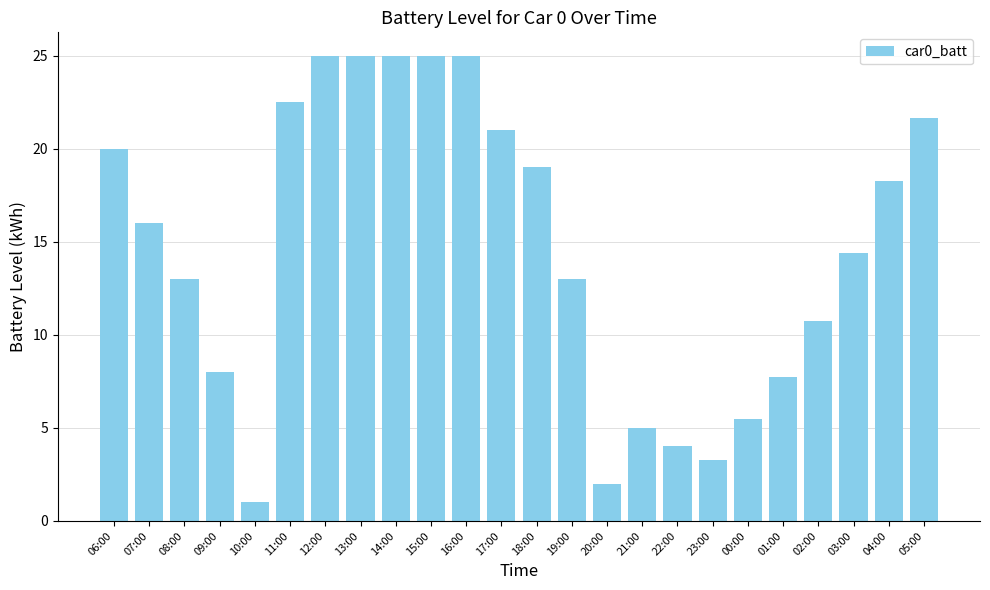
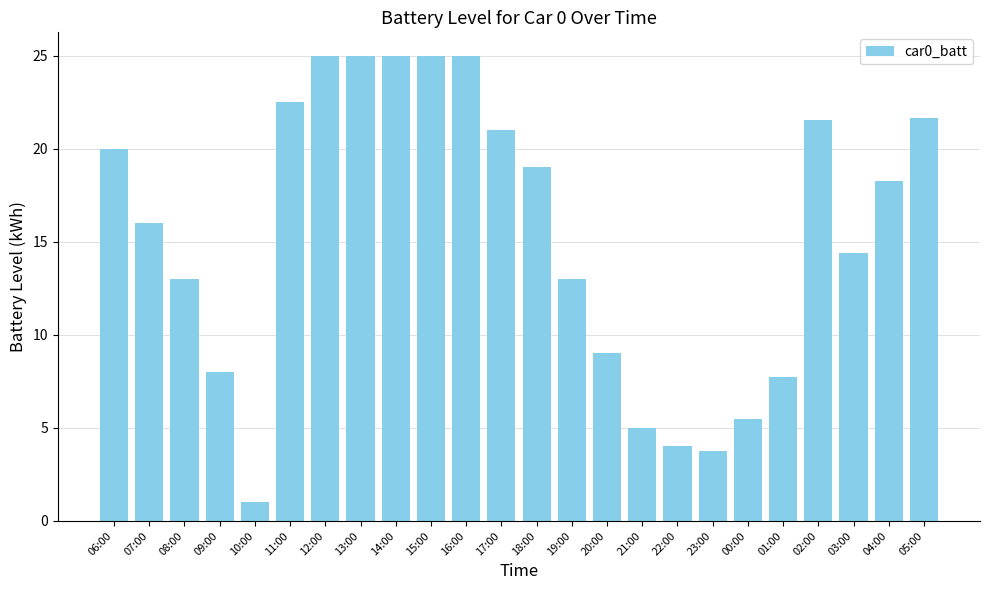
  {
    "06:00": 20.0,
    "07:00": 16.0,
    "08:00": 13.0,
    "09:00": 8.0,
    "10:00": 1.0,
    "11:00": 22.5,
    "12:00": 25.0,
    "13:00": 25.0,
    "14:00": 25.0,
    "15:00": 25.0,
    "16:00": 25.0,
    "17:00": 21.0,
    "18:00": 19.0,
    "19:00": 13.0,
-   "20:00": 2,
+   "20:00": 9,
    "21:00": 5.0,
    "22:00": 4.0,
-   "23:00": 3.3,
+   "23:00": 3.8,
    "00:00": 5.5,
    "01:00": 7.8,
-   "02:00": 10.8,
+   "02:00": 21.6,
    "03:00": 14.4,
    "04:00": 18.3,
    "05:00": 21.7
  }
